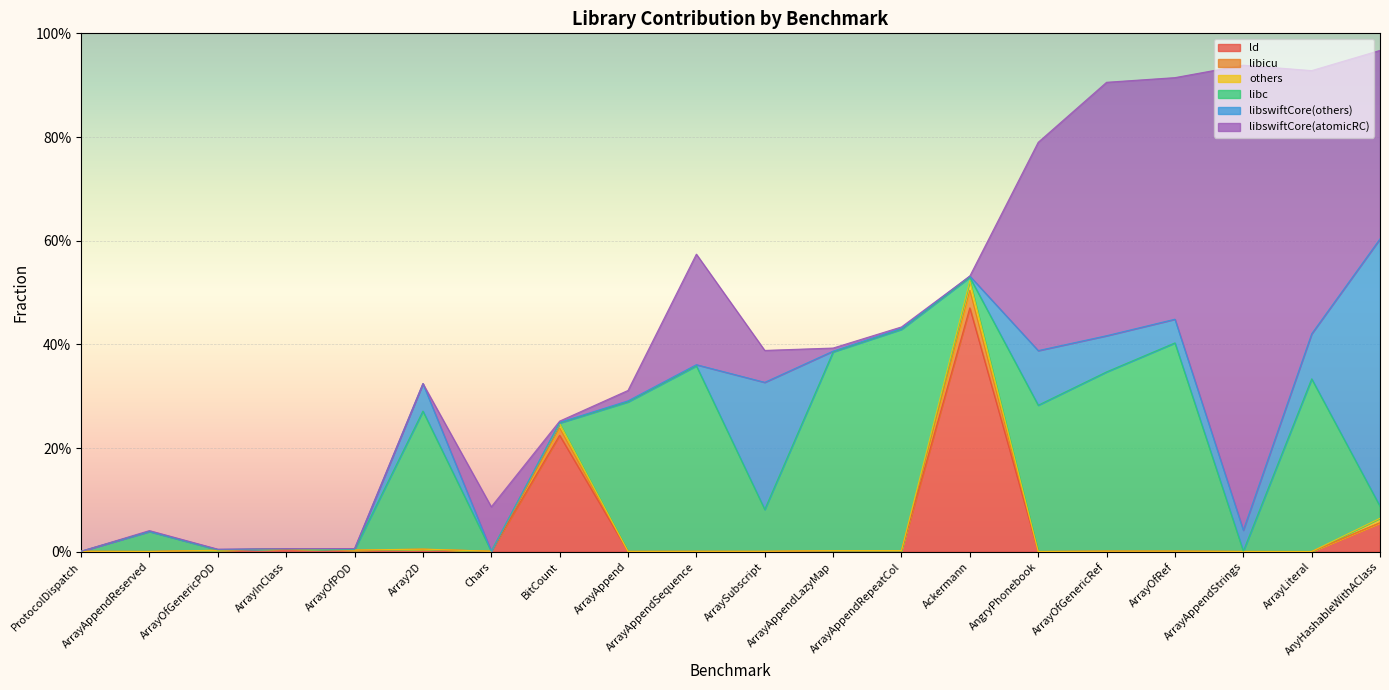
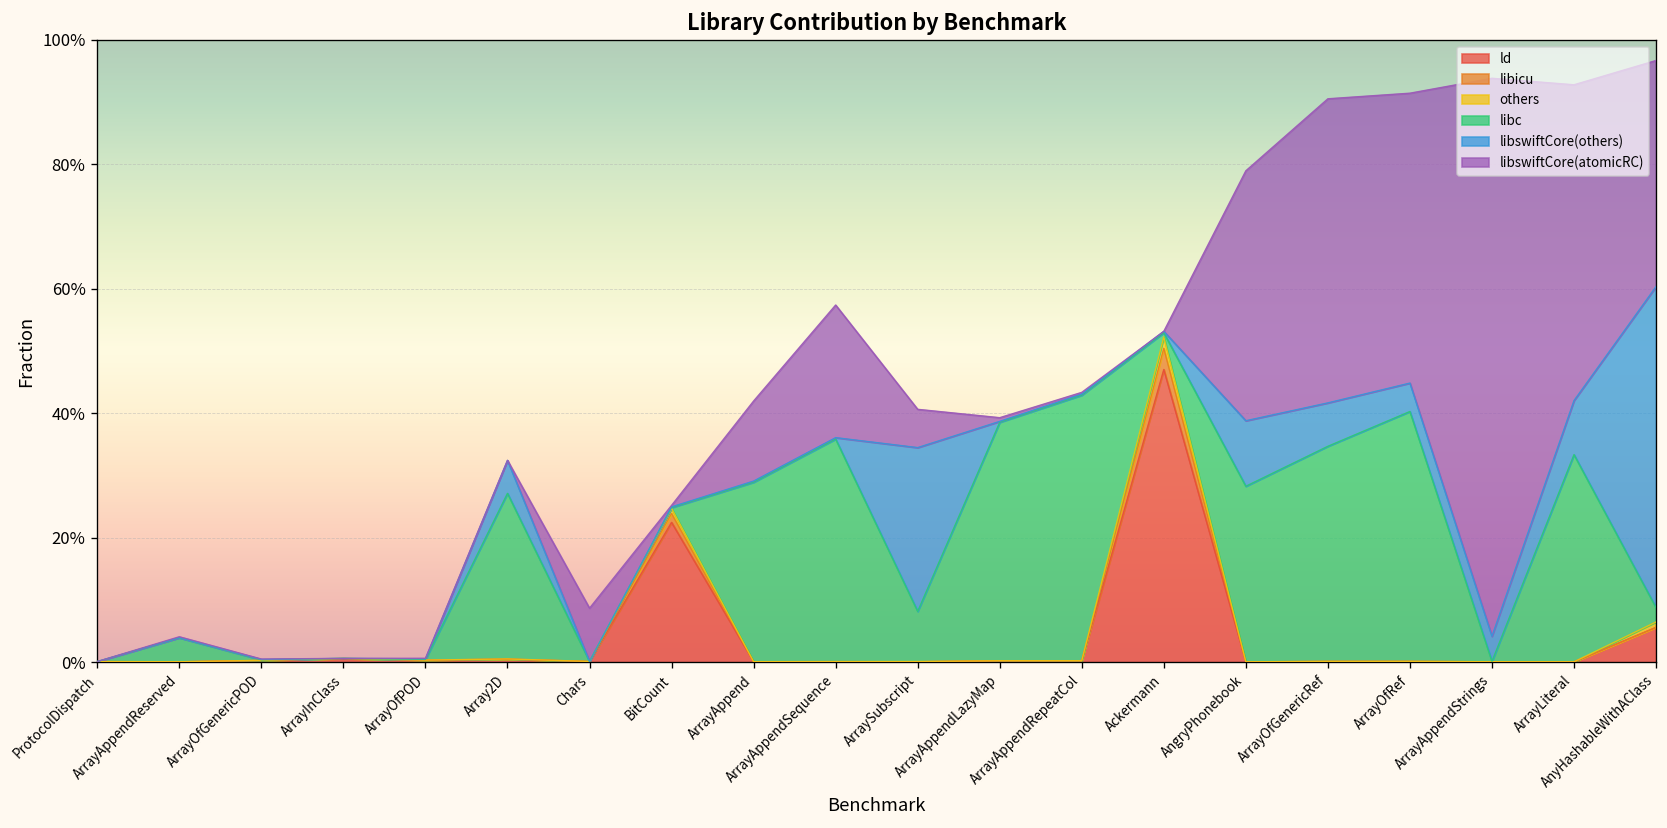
  {
    "others": {
      "Ackermann": "2%",
      "AnyHashableWithAClass": "1%"
    },
    "libc": {
      "Array2D": "27%",
      "ArraySubscript": "8%",
      "AngryPhonebook": "28%",
      "ArrayOfGenericRef": "35%",
      "ArrayOfRef": "40%",
      "ArrayLiteral": "33%",
      "AnyHashableWithAClass": "2%"
    },
    "libswiftCore(others)": {
-     "ArraySubscript": "25%",
+     "ArraySubscript": "26%",
      "AngryPhonebook": "11%",
      "ArrayOfGenericRef": "7%",
      "ArrayOfRef": "5%",
      "ArrayAppendStrings": "4%",
      "ArrayLiteral": "9%",
      "AnyHashableWithAClass": "52%"
    },
    "libswiftCore(atomicRC)": {
      "Chars": "9%",
-     "ArrayAppend": "2%",
+     "ArrayAppend": "13%",
      "ArrayAppendSequence": "21%",
      "ArraySubscript": "6%",
      "ArrayAppendLazyMap": "1%",
      "AngryPhonebook": "40%",
      "ArrayOfGenericRef": "49%",
      "ArrayOfRef": "47%",
      "AnyHashableWithAClass": "36%"
    }
  }
